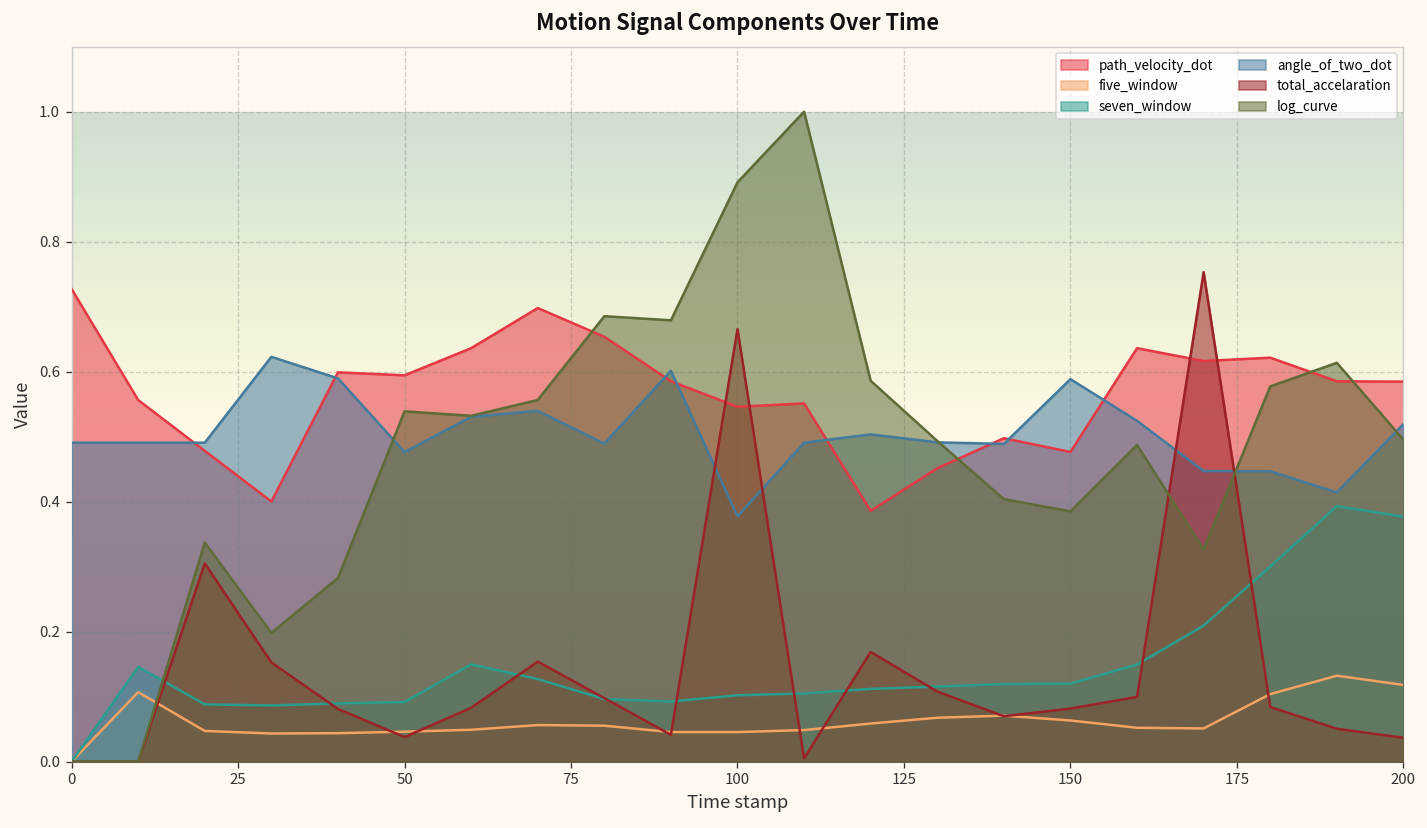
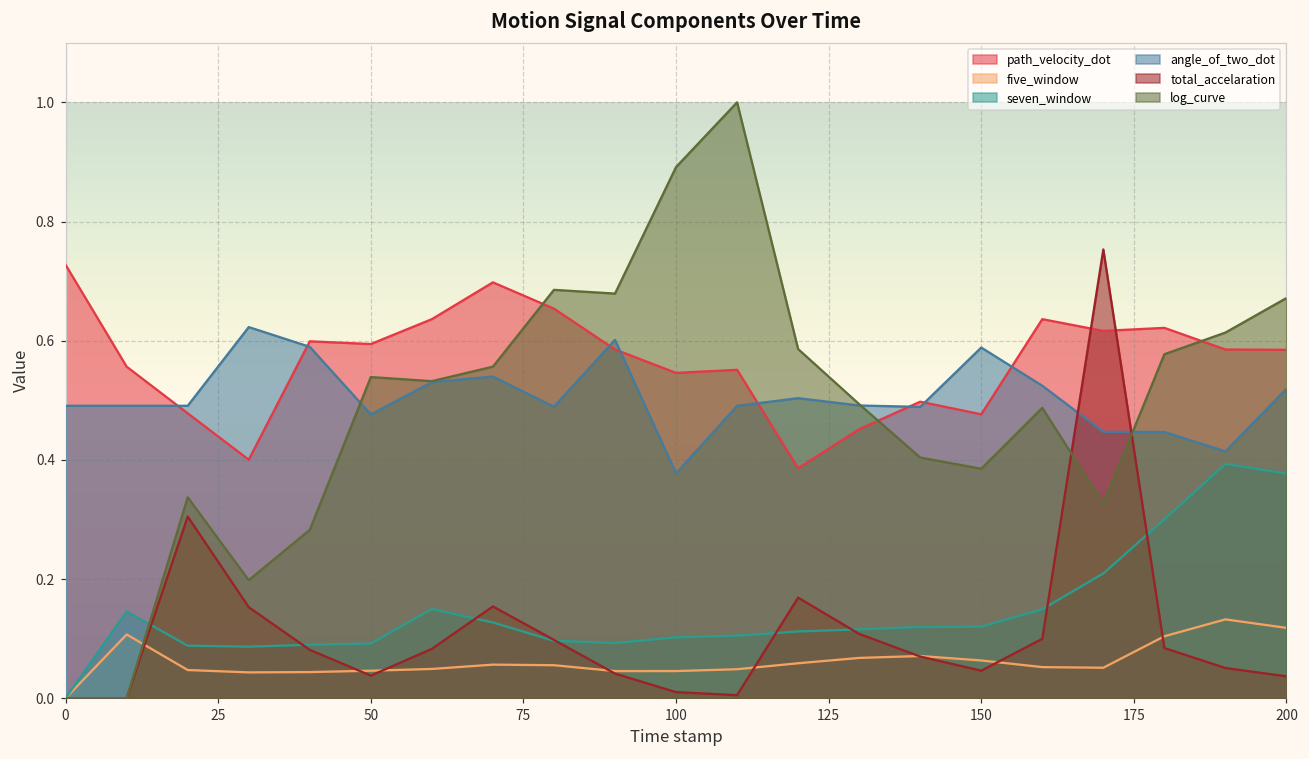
  {
    "path_velocity_dot": {
      "0": 0.73,
      "50": 0.59,
      "100": 0.55,
      "150": 0.48,
      "200": 0.58
    },
    "five_window": {
      "50": 0.05,
      "100": 0.05,
      "150": 0.06,
      "200": 0.12
    },
    "total_accelaration": {
      "50": 0.04,
-     "100": 0.67,
-     "150": 0.08,
+     "100": 0.01,
+     "150": 0.05,
      "200": 0.04
    },
    "log_curve": {
      "50": 0.54,
      "100": 0.89,
      "150": 0.39,
-     "200": 0.50
+     "200": 0.67
    }
  }
